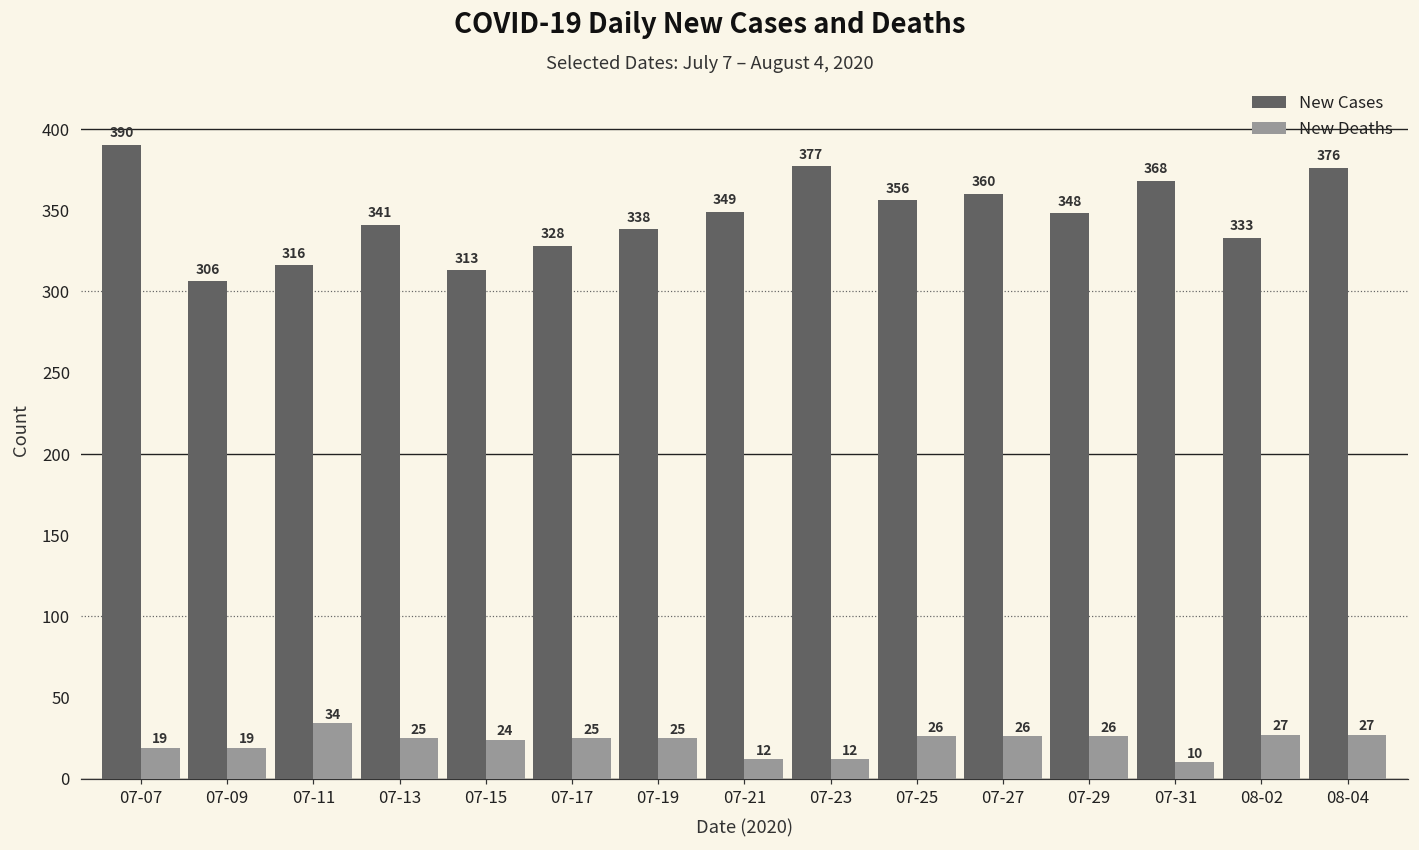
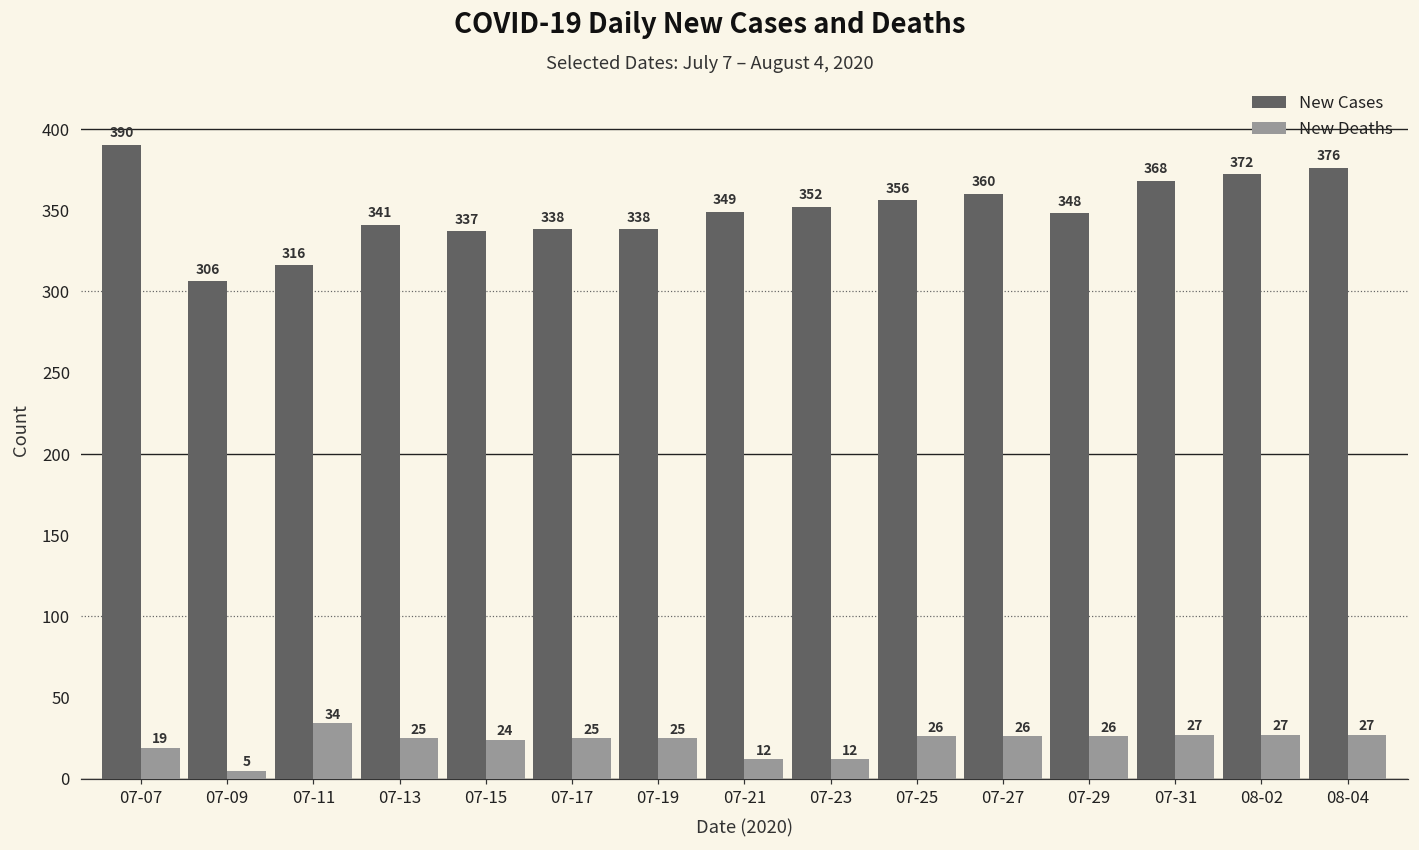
  {
    "New Cases": {
      "07-07": 390,
      "07-09": 306,
      "07-11": 316,
      "07-13": 341,
-     "07-15": 313,
-     "07-17": 328,
+     "07-15": 337,
+     "07-17": 338,
      "07-19": 338,
      "07-21": 349,
-     "07-23": 377,
+     "07-23": 352,
      "07-25": 356,
      "07-27": 360,
      "07-29": 348,
      "07-31": 368,
-     "08-02": 333,
+     "08-02": 372,
      "08-04": 376
    },
    "New Deaths": {
      "07-07": 19,
-     "07-09": 19,
+     "07-09": 5,
      "07-11": 34,
      "07-13": 25,
      "07-15": 24,
      "07-17": 25,
      "07-19": 25,
      "07-21": 12,
      "07-23": 12,
      "07-25": 26,
      "07-27": 26,
      "07-29": 26,
-     "07-31": 10,
+     "07-31": 27,
      "08-02": 27,
      "08-04": 27
    }
  }
